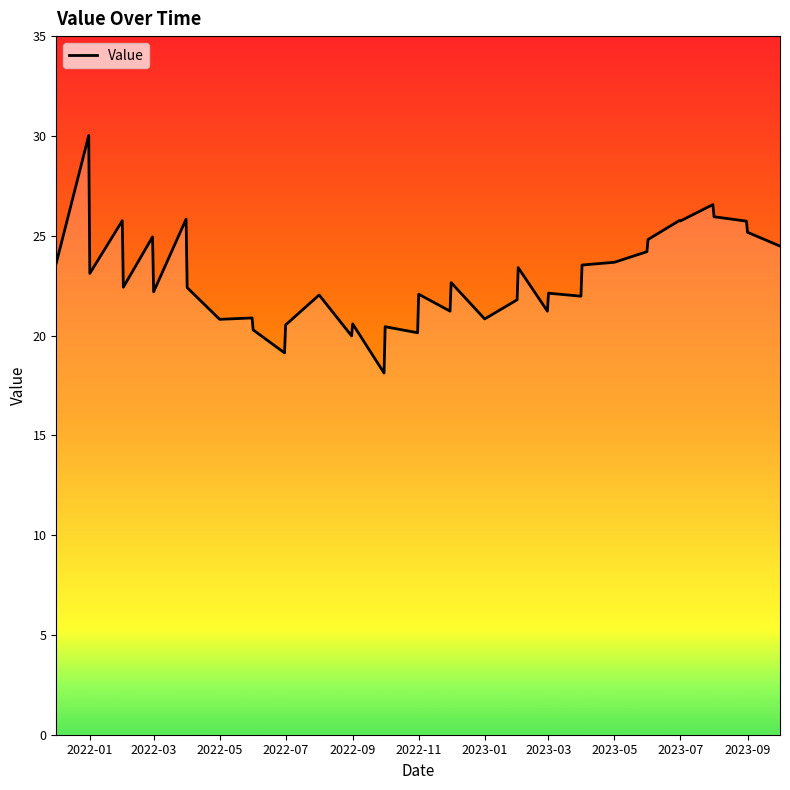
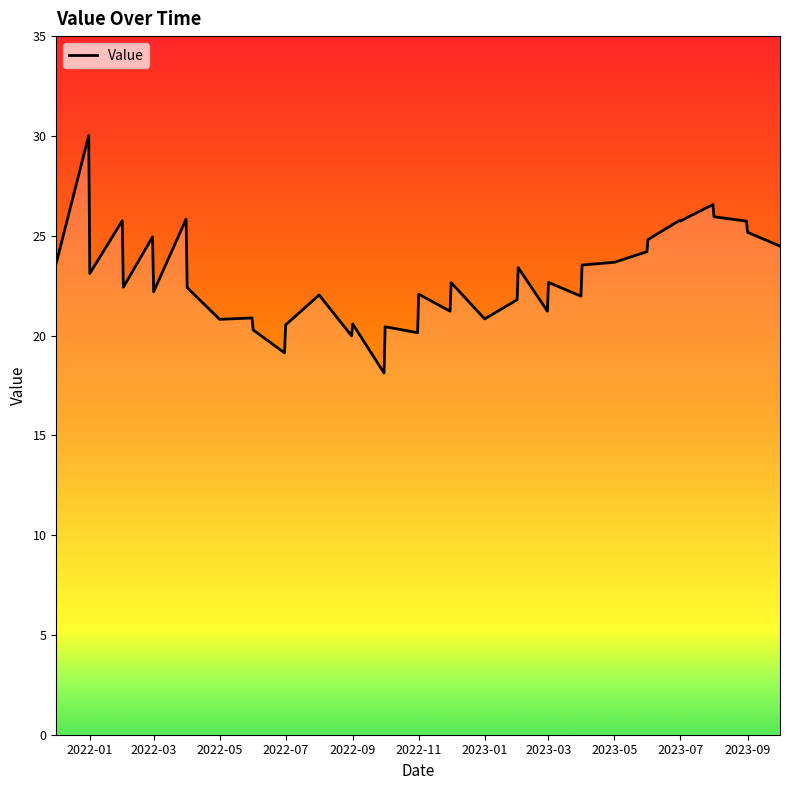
  {
    "2022-01": 23.1,
    "2022-03": 22.2,
    "2022-05": 20.8,
    "2022-07": 20.5,
    "2022-09": 20.6,
    "2022-11": 22.1,
    "2023-01": 20.8,
-   "2023-03": 22.1,
+   "2023-03": 22.7,
    "2023-05": 23.7,
    "2023-07": 25.7,
    "2023-09": 25.2
  }
